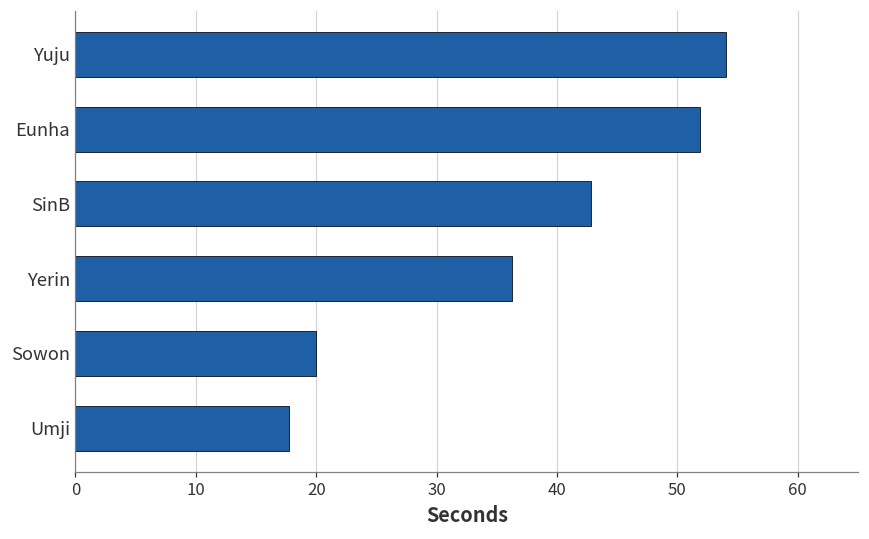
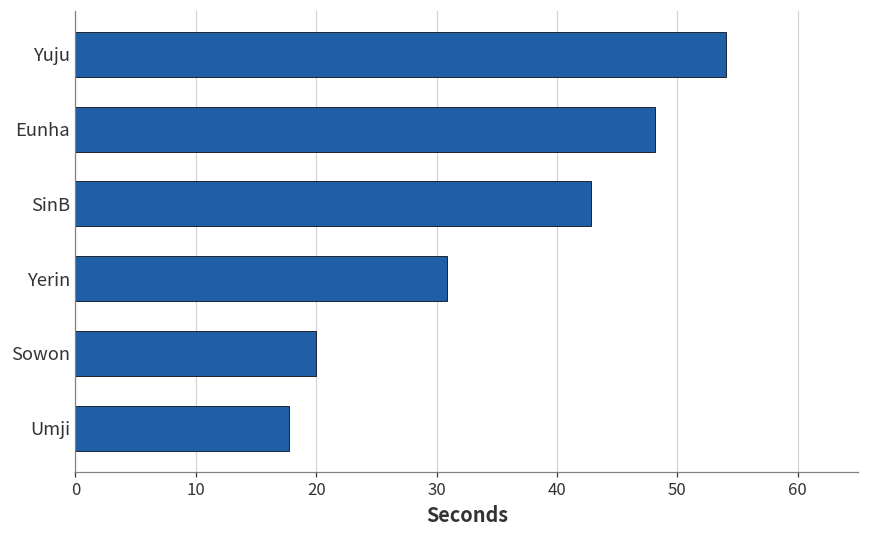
  {
    "Yuju": 54.0,
-   "Eunha": 51.9,
+   "Eunha": 48.1,
    "SinB": 42.8,
-   "Yerin": 36.3,
+   "Yerin": 30.9,
    "Sowon": 20.0,
    "Umji": 17.7
  }
